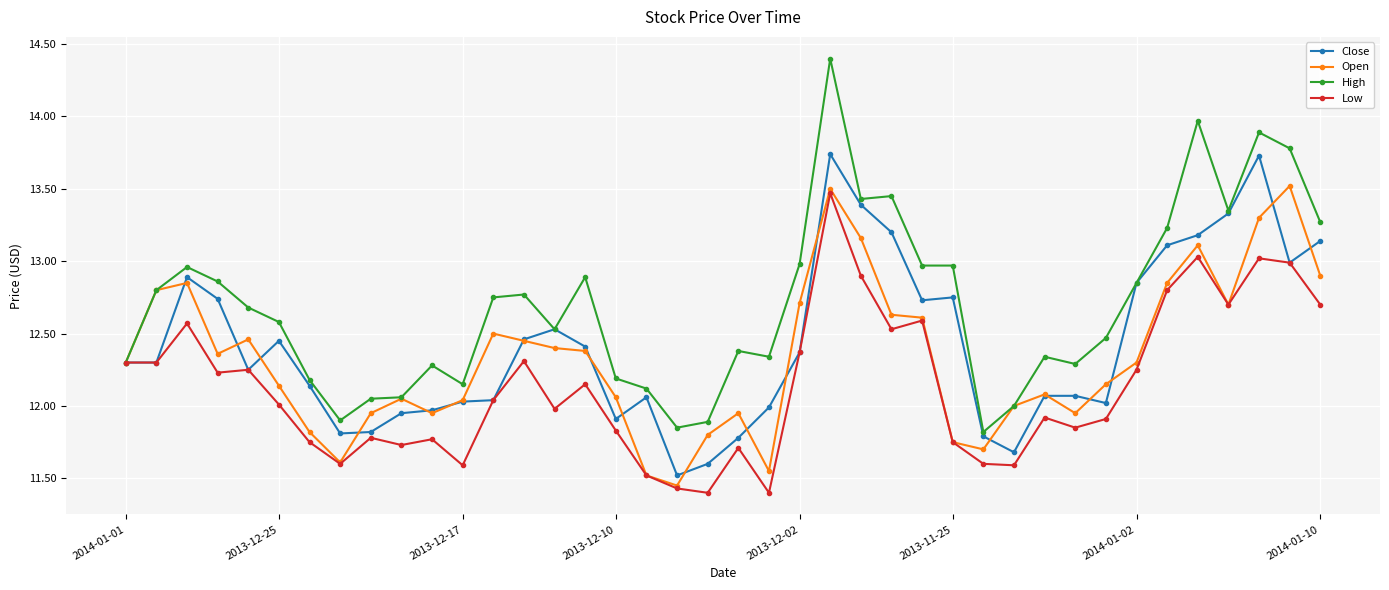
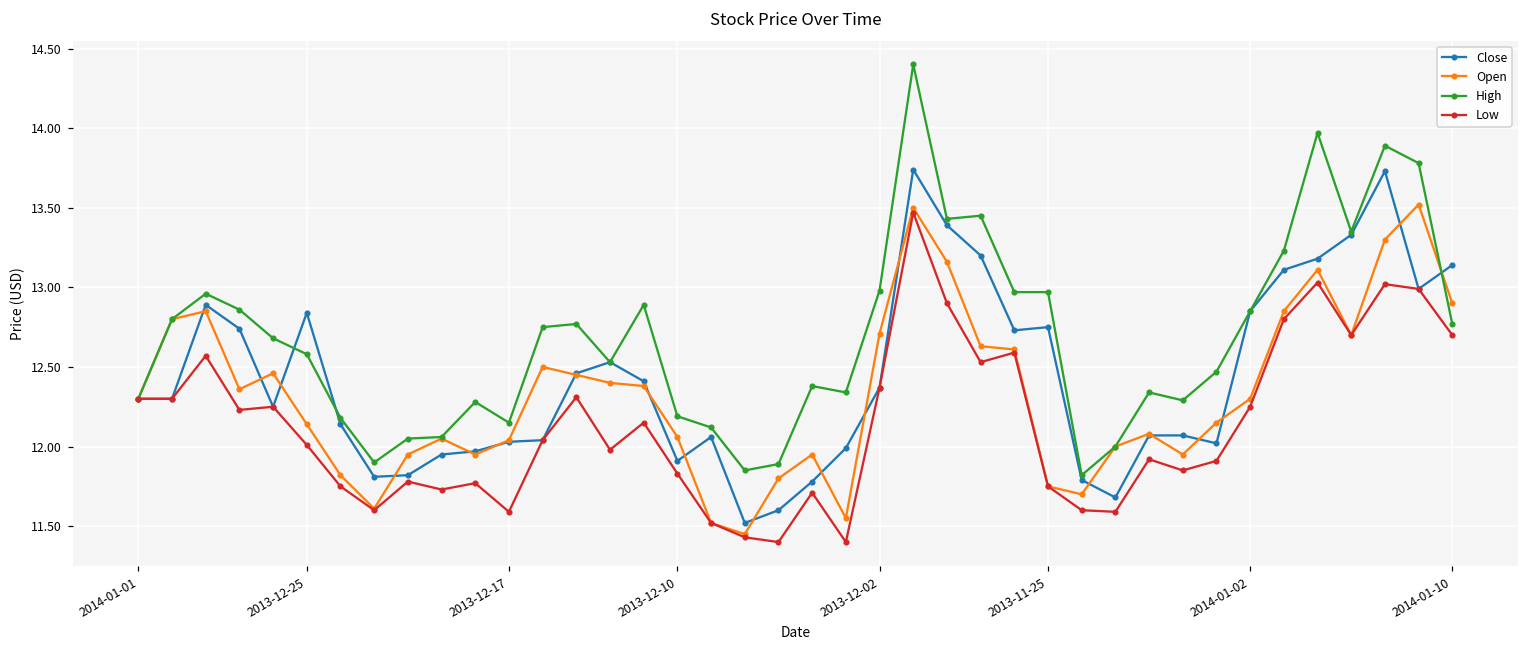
  {
    "Close": {
-     "2013-12-25": 12.45,
+     "2013-12-25": 12.84,
      "2013-12-10": 11.91,
      "2013-11-25": 12.75,
      "2014-01-10": 13.14
    },
    "Open": {
      "2013-12-25": 12.14,
      "2013-12-10": 12.06,
      "2013-12-02": 12.71,
      "2014-01-02": 12.30,
      "2014-01-10": 12.90
    },
    "High": {
      "2013-12-25": 12.58,
      "2013-12-17": 12.15,
      "2013-12-10": 12.19,
      "2013-12-02": 12.98,
      "2013-11-25": 12.97,
-     "2014-01-10": 13.27
+     "2014-01-10": 12.77
    },
    "Low": {
      "2013-12-25": 12.01,
      "2013-12-17": 11.59,
      "2013-12-10": 11.83,
      "2014-01-02": 12.25,
      "2014-01-10": 12.70
    }
  }
